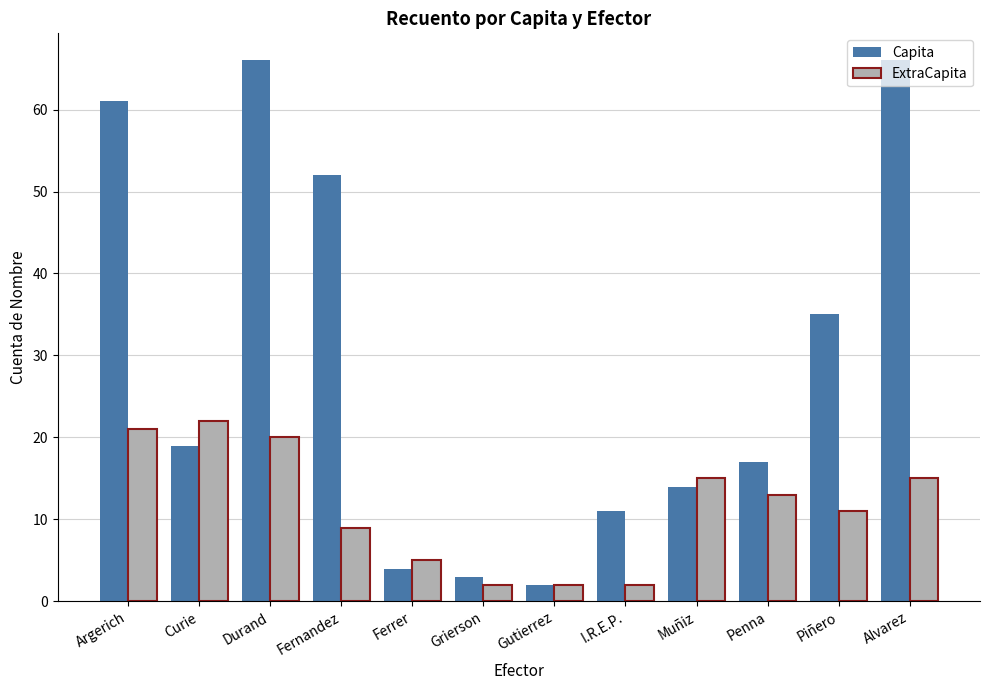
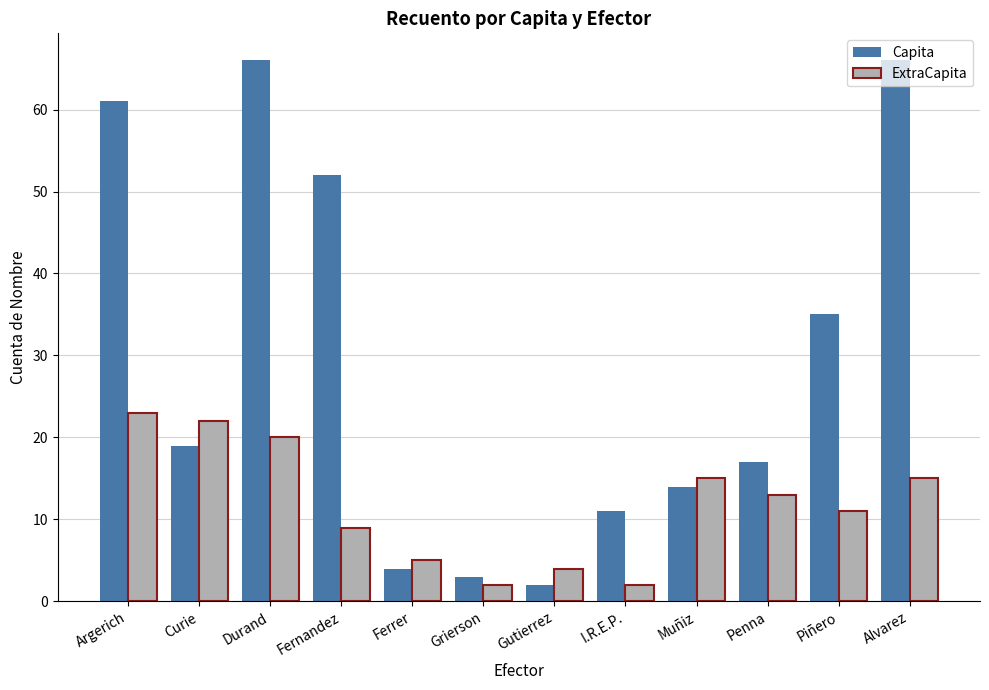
  {
    "Capita": {
      "Argerich": 61,
      "Curie": 19,
      "Durand": 66,
      "Fernandez": 52,
      "Ferrer": 4,
      "Grierson": 3,
      "Gutierrez": 2,
      "I.R.E.P.": 11,
      "Muñiz": 14,
      "Penna": 17,
      "Piñero": 35
    },
    "ExtraCapita": {
-     "Argerich": 21,
+     "Argerich": 23,
      "Curie": 22,
      "Durand": 20,
      "Fernandez": 9,
      "Ferrer": 5,
      "Grierson": 2,
-     "Gutierrez": 2,
+     "Gutierrez": 4,
      "I.R.E.P.": 2,
      "Muñiz": 15,
      "Penna": 13,
      "Piñero": 11,
      "Alvarez": 15
    }
  }
